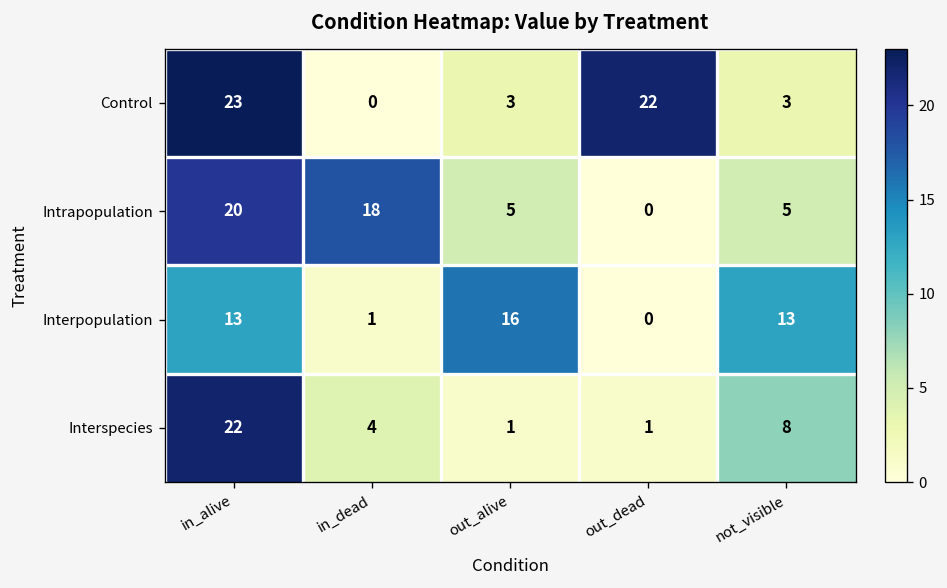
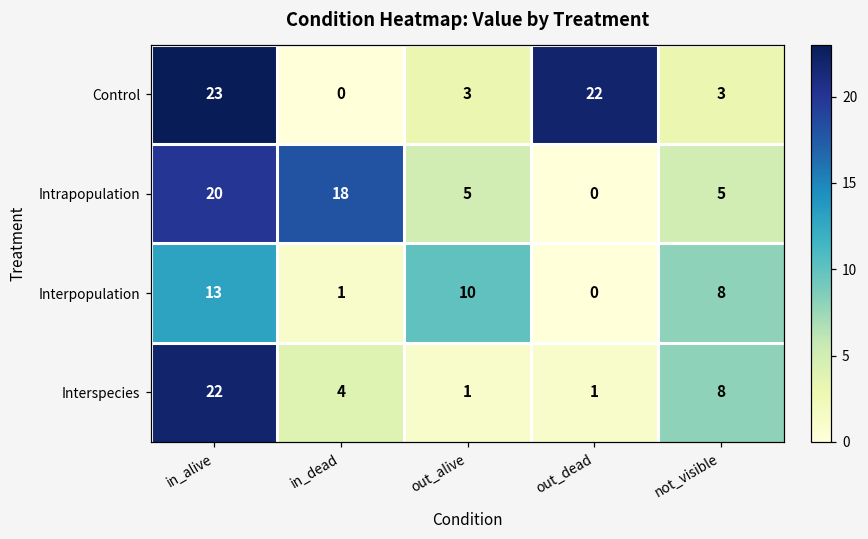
  {
    "Control": {
      "in_alive": 23,
      "in_dead": 0,
      "out_alive": 3,
      "out_dead": 22,
      "not_visible": 3
    },
    "Intrapopulation": {
      "in_alive": 20,
      "in_dead": 18,
      "out_alive": 5,
      "out_dead": 0,
      "not_visible": 5
    },
    "Interpopulation": {
      "in_alive": 13,
      "in_dead": 1,
-     "out_alive": 16,
+     "out_alive": 10,
      "out_dead": 0,
-     "not_visible": 13
+     "not_visible": 8
    },
    "Interspecies": {
      "in_alive": 22,
      "in_dead": 4,
      "out_alive": 1,
      "out_dead": 1,
      "not_visible": 8
    }
  }
